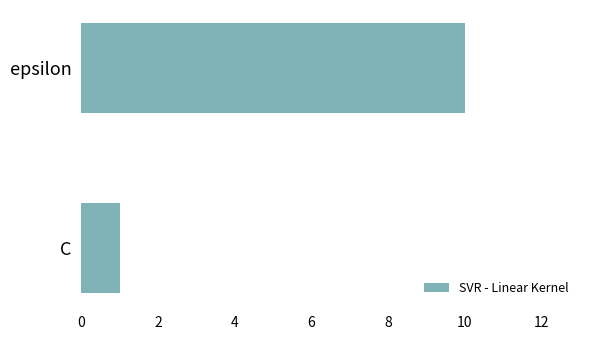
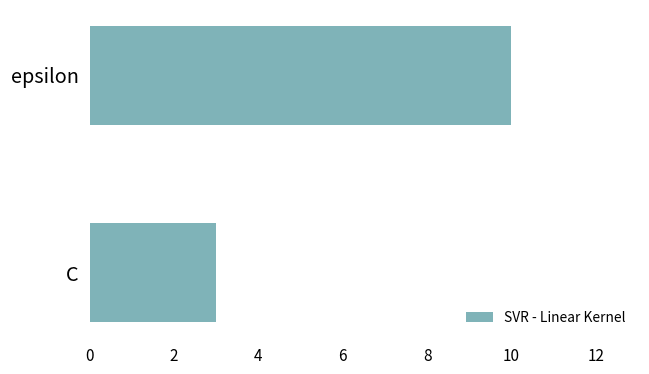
  {
    "epsilon": 10,
-   "C": 1
+   "C": 3
  }
